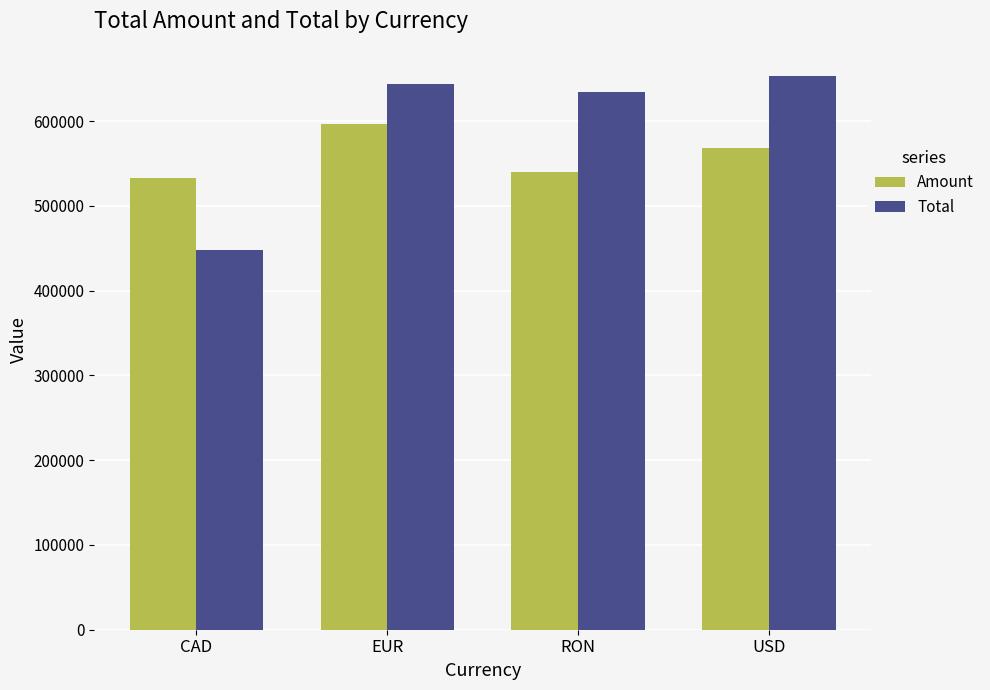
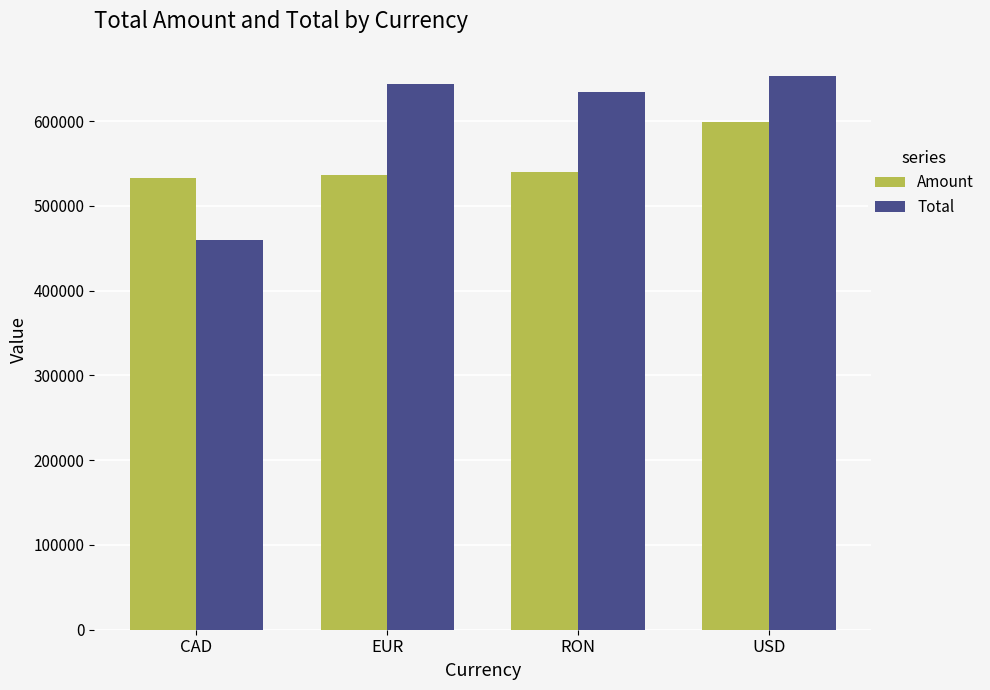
  {
    "Amount": {
      "CAD": 530000,
-     "EUR": 600000,
+     "EUR": 540000,
      "RON": 540000,
-     "USD": 570000
+     "USD": 600000
    },
    "Total": {
-     "CAD": 450000,
+     "CAD": 460000,
      "EUR": 640000,
      "RON": 630000,
      "USD": 650000
    }
  }
